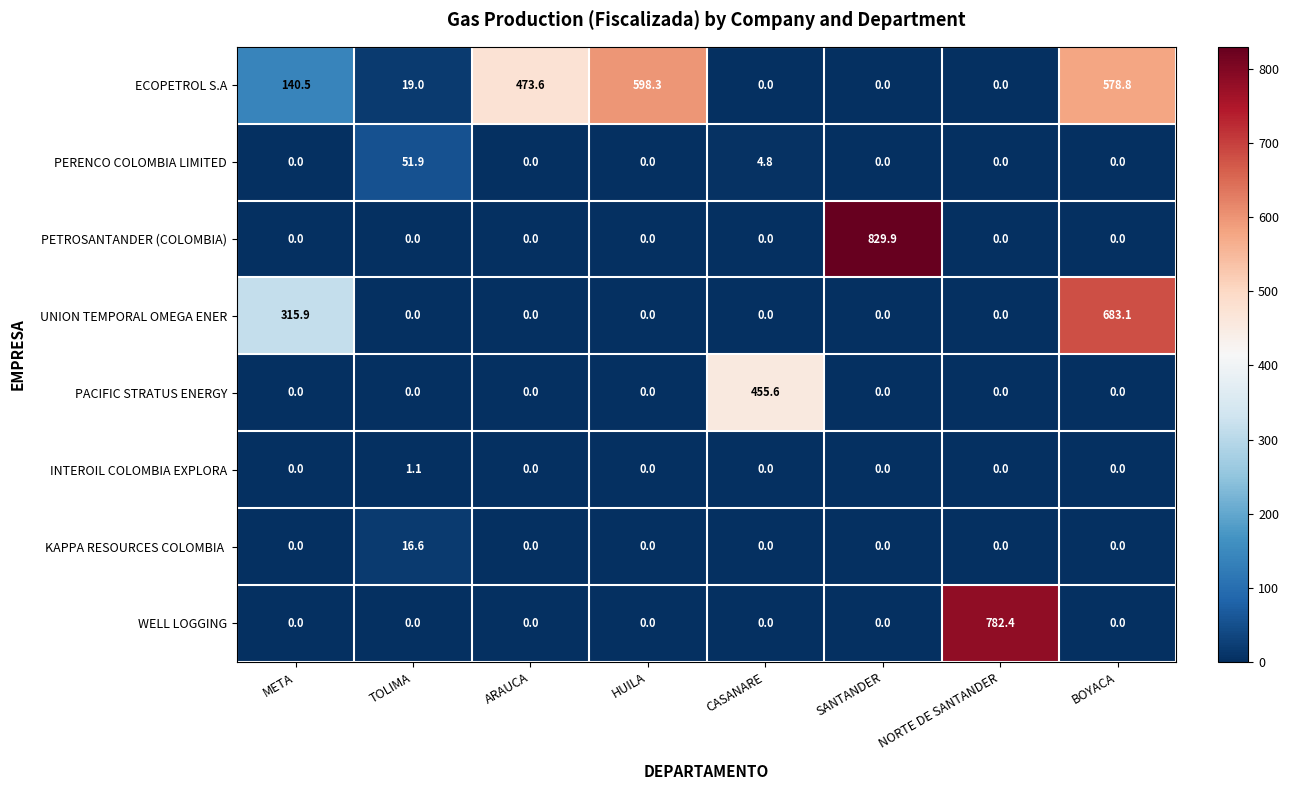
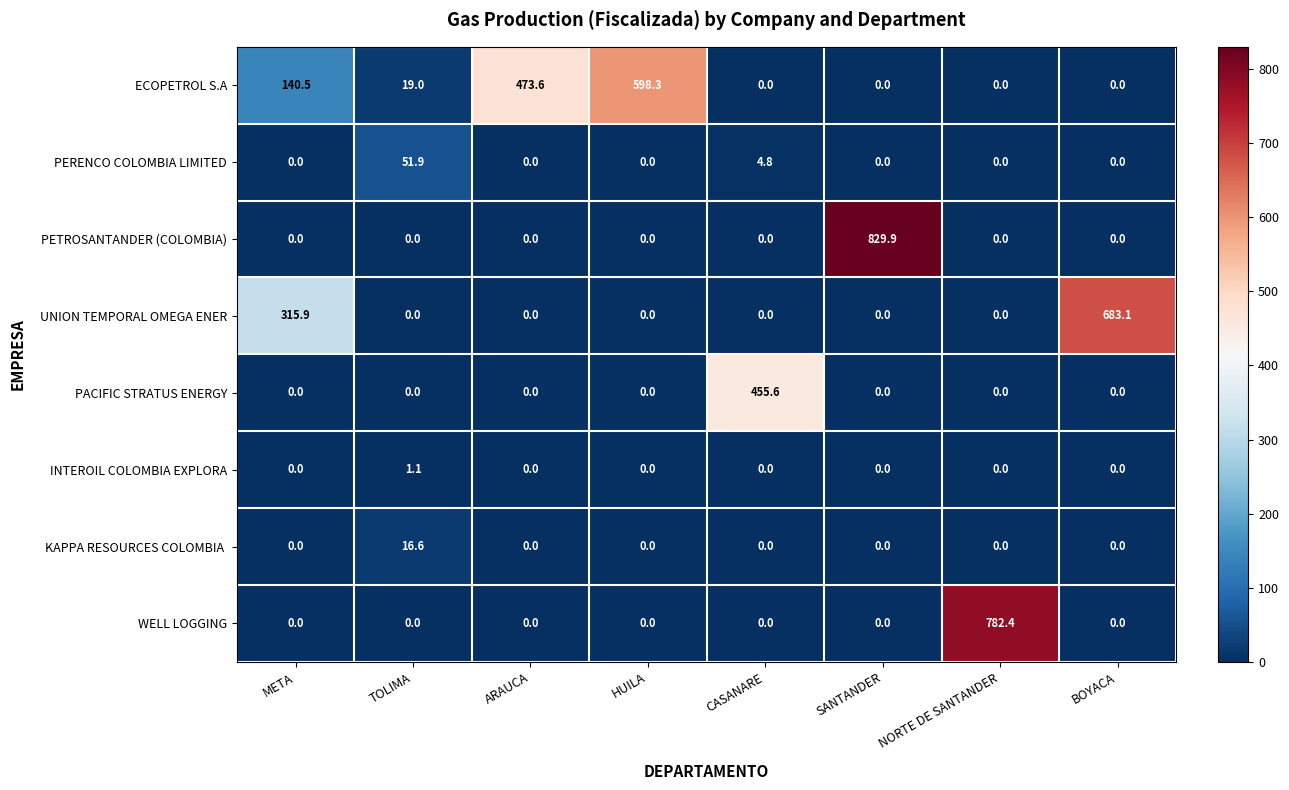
  {
    "ECOPETROL S.A": {
      "META": 140.5,
      "TOLIMA": 19.0,
      "ARAUCA": 473.6,
      "HUILA": 598.3,
      "CASANARE": 0.0,
      "SANTANDER": 0.0,
      "NORTE DE SANTANDER": 0.0,
-     "BOYACA": 578.8
+     "BOYACA": 0.0
    },
    "PERENCO COLOMBIA LIMITED": {
      "META": 0.0,
      "TOLIMA": 51.9,
      "ARAUCA": 0.0,
      "HUILA": 0.0,
      "CASANARE": 4.8,
      "SANTANDER": 0.0,
      "NORTE DE SANTANDER": 0.0,
      "BOYACA": 0.0
    },
    "PETROSANTANDER (COLOMBIA)": {
      "META": 0.0,
      "TOLIMA": 0.0,
      "ARAUCA": 0.0,
      "HUILA": 0.0,
      "CASANARE": 0.0,
      "SANTANDER": 829.9,
      "NORTE DE SANTANDER": 0.0,
      "BOYACA": 0.0
    },
    "UNION TEMPORAL OMEGA ENER": {
      "META": 315.9,
      "TOLIMA": 0.0,
      "ARAUCA": 0.0,
      "HUILA": 0.0,
      "CASANARE": 0.0,
      "SANTANDER": 0.0,
      "NORTE DE SANTANDER": 0.0,
      "BOYACA": 683.1
    },
    "PACIFIC STRATUS ENERGY": {
      "META": 0.0,
      "TOLIMA": 0.0,
      "ARAUCA": 0.0,
      "HUILA": 0.0,
      "CASANARE": 455.6,
      "SANTANDER": 0.0,
      "NORTE DE SANTANDER": 0.0,
      "BOYACA": 0.0
    },
    "INTEROIL COLOMBIA EXPLORA": {
      "META": 0.0,
      "TOLIMA": 1.1,
      "ARAUCA": 0.0,
      "HUILA": 0.0,
      "CASANARE": 0.0,
      "SANTANDER": 0.0,
      "NORTE DE SANTANDER": 0.0,
      "BOYACA": 0.0
    },
    "KAPPA RESOURCES COLOMBIA": {
      "META": 0.0,
      "TOLIMA": 16.6,
      "ARAUCA": 0.0,
      "HUILA": 0.0,
      "CASANARE": 0.0,
      "SANTANDER": 0.0,
      "NORTE DE SANTANDER": 0.0,
      "BOYACA": 0.0
    },
    "WELL LOGGING": {
      "META": 0.0,
      "TOLIMA": 0.0,
      "ARAUCA": 0.0,
      "HUILA": 0.0,
      "CASANARE": 0.0,
      "SANTANDER": 0.0,
      "NORTE DE SANTANDER": 782.4,
      "BOYACA": 0.0
    }
  }
